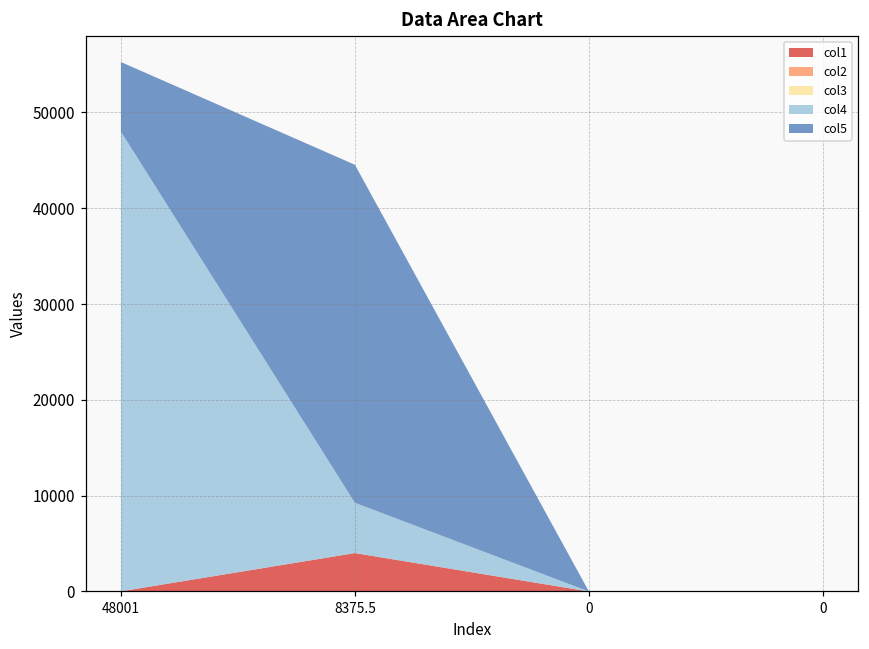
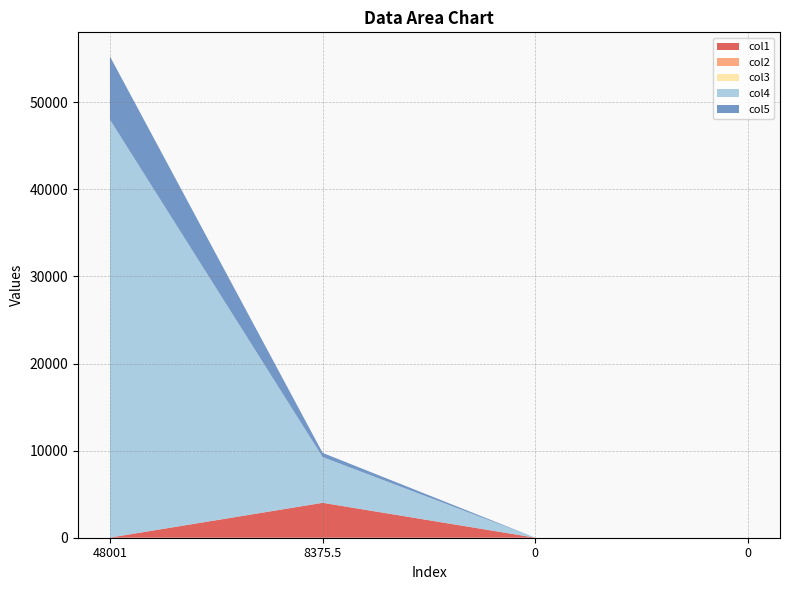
  {
    "col3": {
      "8375.5": 4000
    },
    "col4": {
      "8375.5": 5000
    },
    "col5": {
      "48001": 7000,
-     "8375.5": 35000
+     "8375.5": 0
    }
  }
